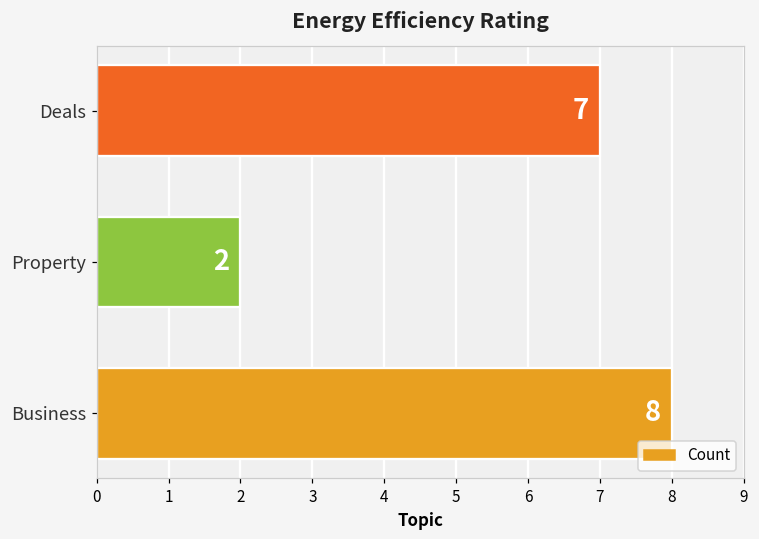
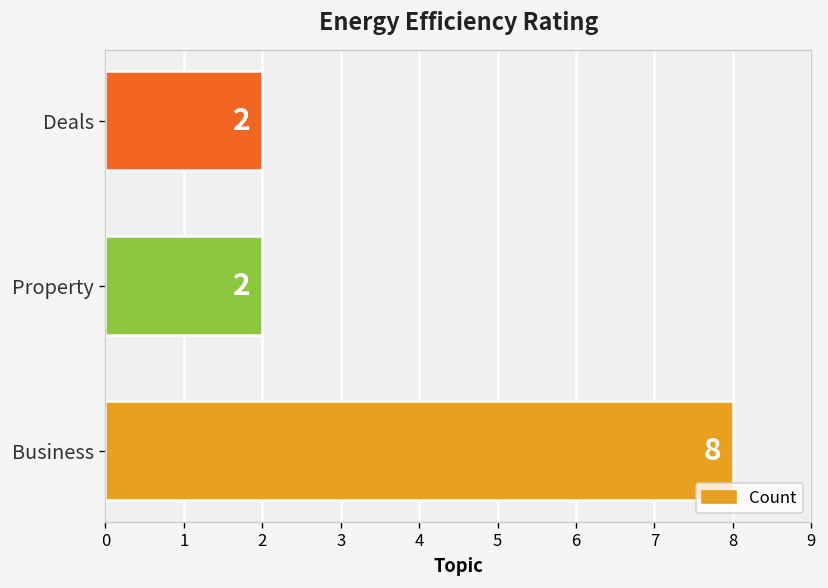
  {
-   "Deals": 7,
+   "Deals": 2,
    "Property": 2,
    "Business": 8
  }
